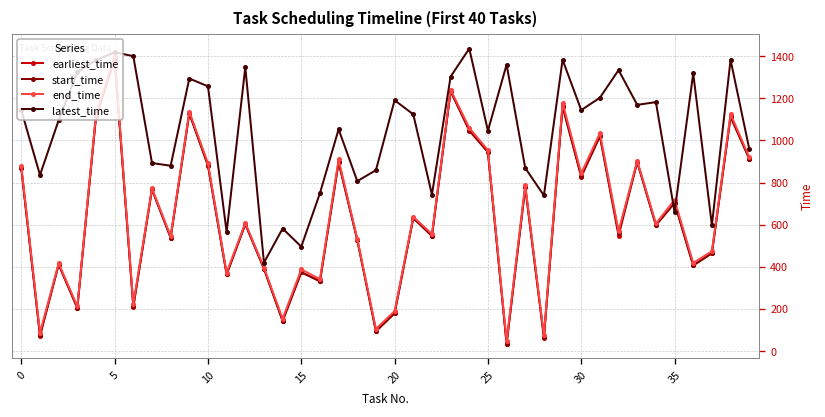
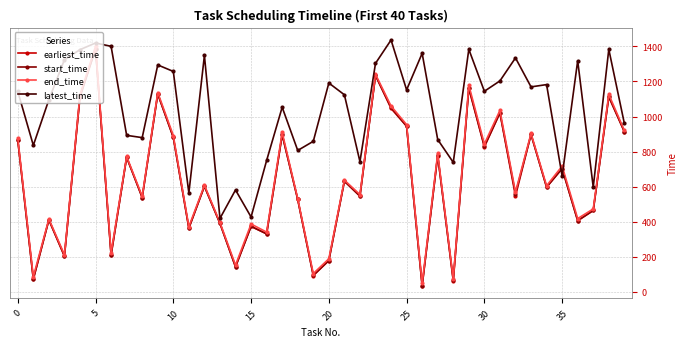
  {
    "latest_time": {
      "10": 1260,
-     "15": 500,
+     "15": 430,
      "20": 1190,
-     "25": 1050,
+     "25": 1150,
      "30": 1140,
      "35": 660
    }
  }
